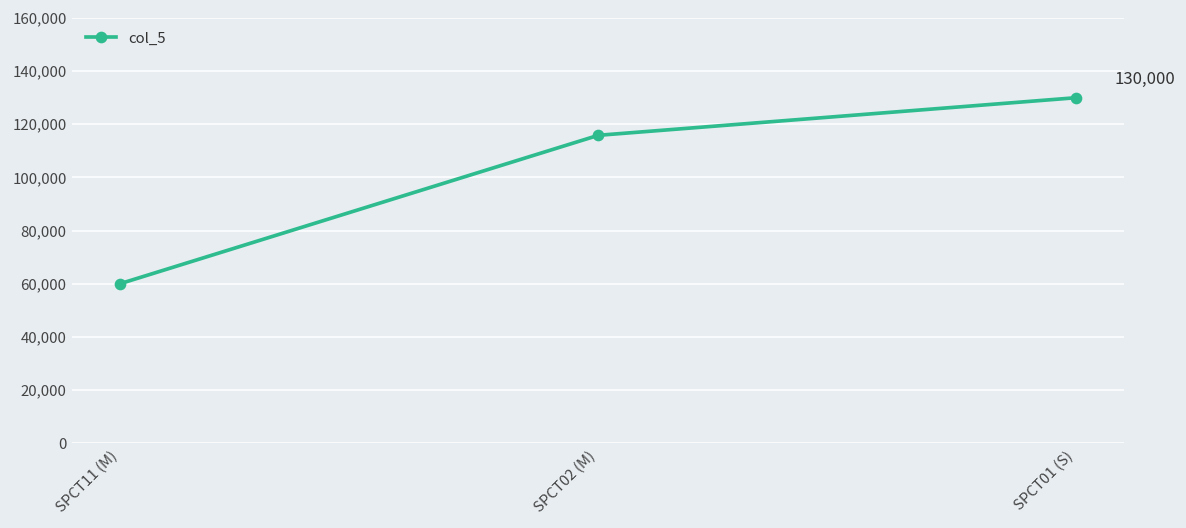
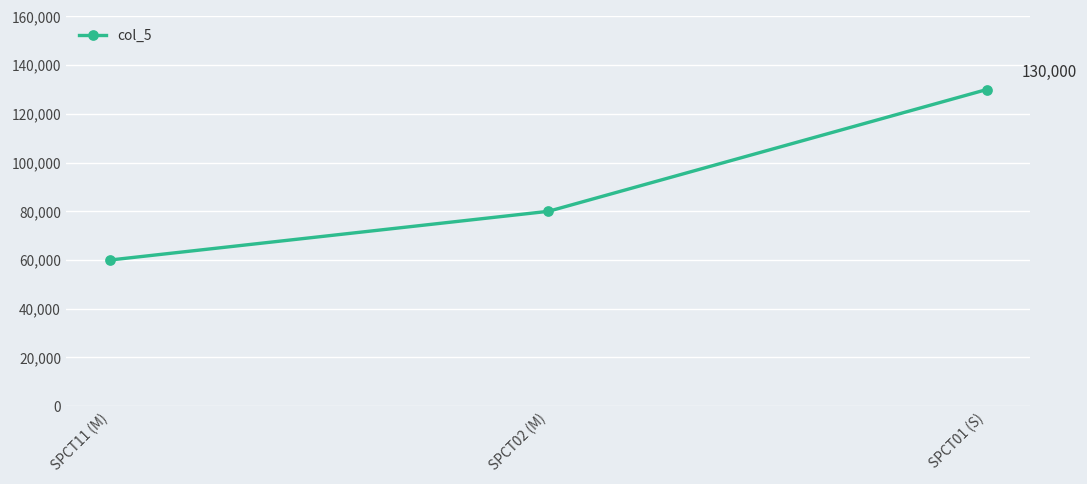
  {
    "SPCT11 (M)": "60,000",
-   "SPCT02 (M)": "116,000",
+   "SPCT02 (M)": "80,000",
    "SPCT01 (S)": "130,000"
  }
